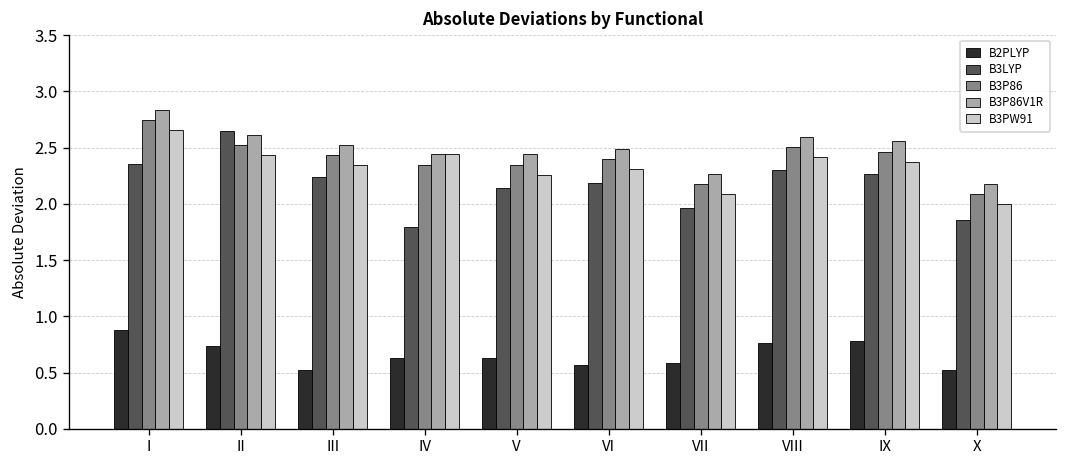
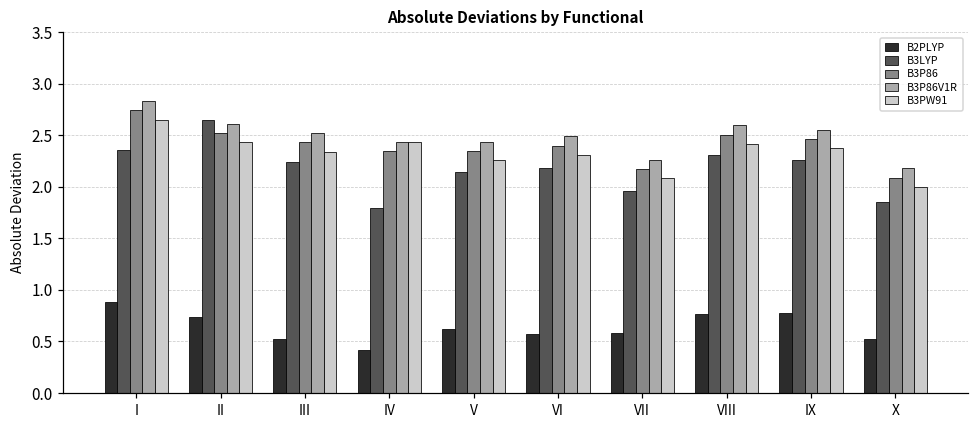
  {
    "B2PLYP": {
      "I": 0.9,
      "II": 0.7,
      "III": 0.5,
-     "IV": 0.6,
+     "IV": 0.4,
      "V": 0.6,
      "VI": 0.6,
      "VII": 0.6,
      "VIII": 0.8,
      "IX": 0.8,
      "X": 0.5
    },
    "B3LYP": {
      "I": 2.4,
      "II": 2.6,
      "III": 2.2,
      "IV": 1.8,
      "V": 2.1,
      "VI": 2.2,
      "VII": 2.0,
      "VIII": 2.3,
      "IX": 2.3,
      "X": 1.9
    }
  }
